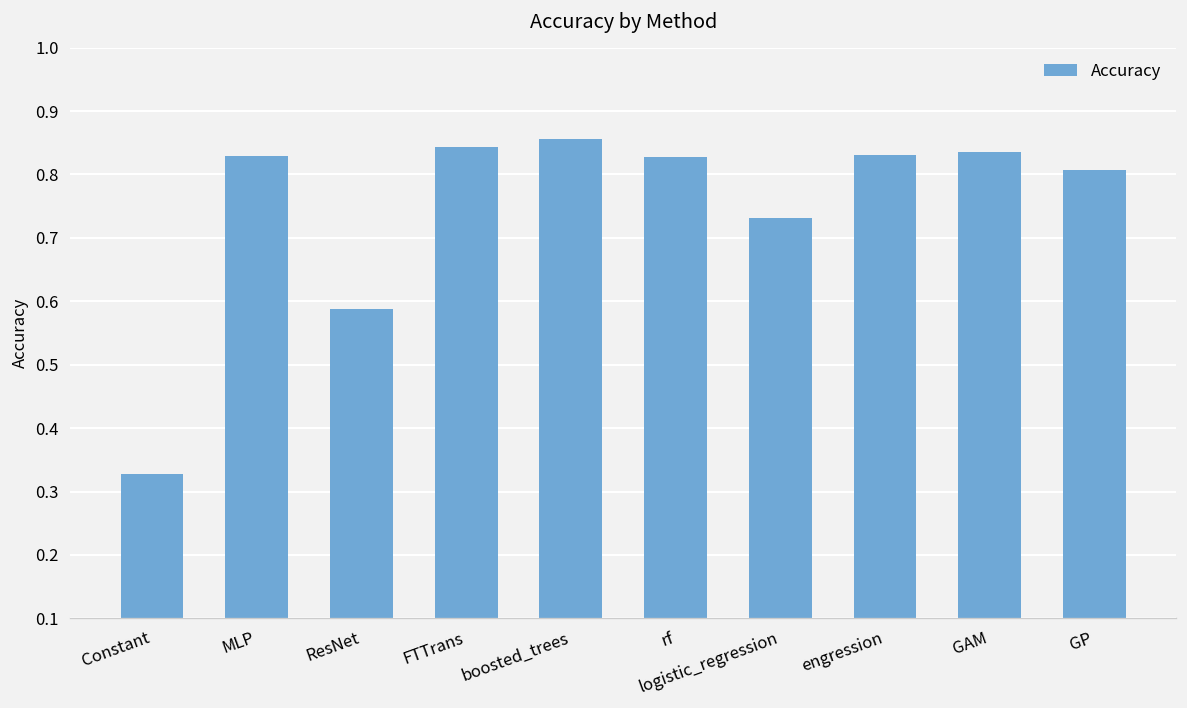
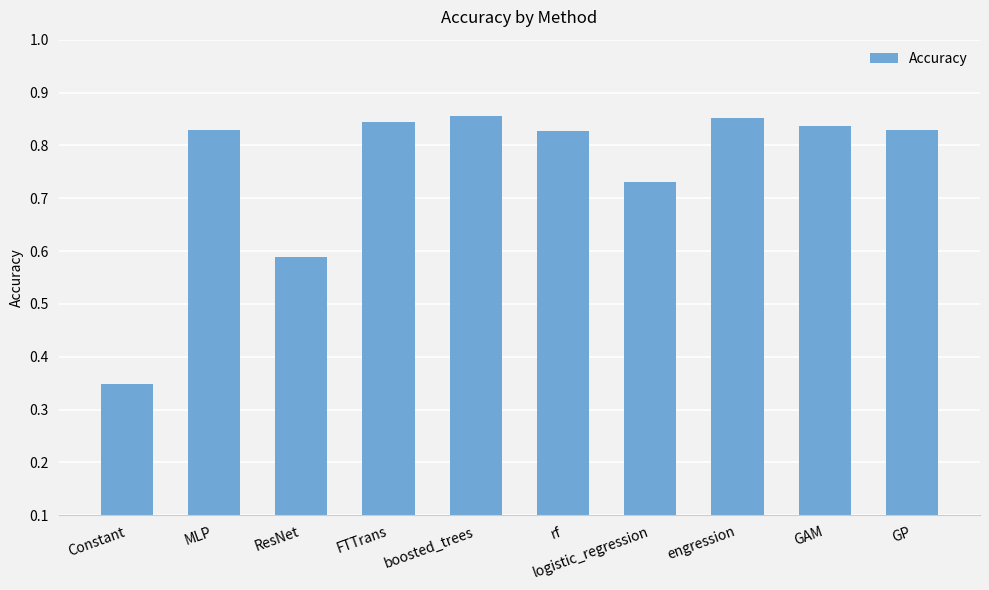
  {
-   "Constant": 0.33,
+   "Constant": 0.35,
    "MLP": 0.83,
    "ResNet": 0.59,
    "FTTrans": 0.84,
    "boosted_trees": 0.86,
    "rf": 0.83,
    "logistic_regression": 0.73,
-   "engression": 0.83,
+   "engression": 0.85,
    "GAM": 0.84,
-   "GP": 0.81
+   "GP": 0.83
  }
